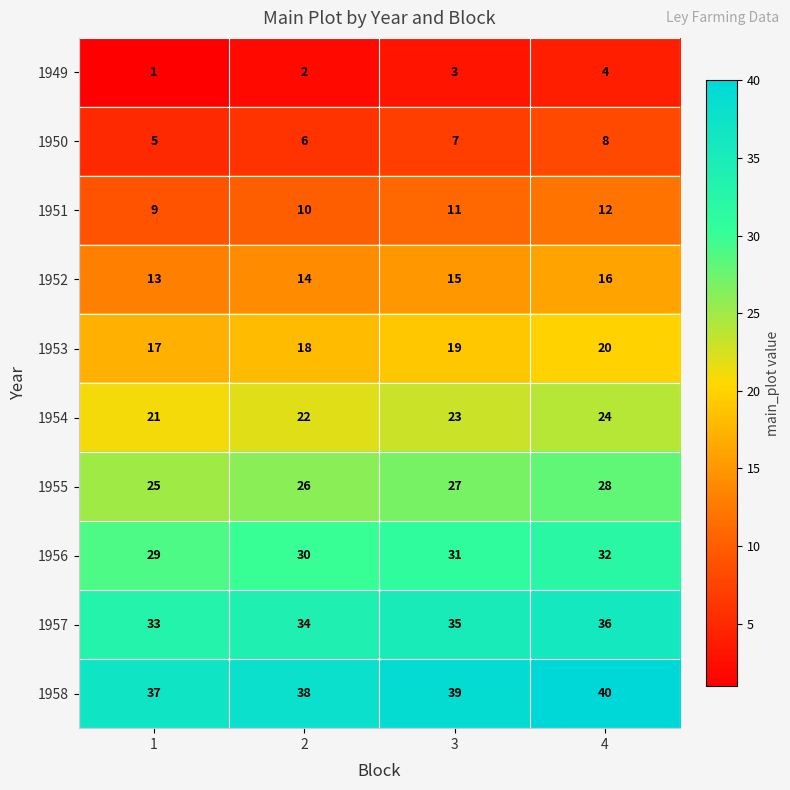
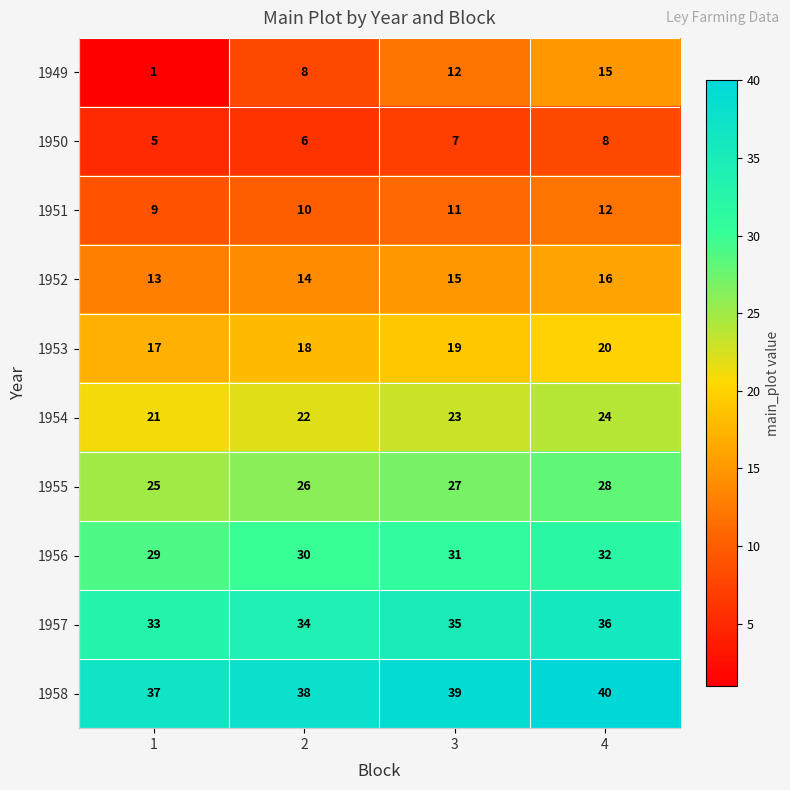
  {
    "1949": {
      "1": 1,
-     "2": 2,
-     "3": 3,
-     "4": 4
+     "2": 8,
+     "3": 12,
+     "4": 15
    },
    "1950": {
      "1": 5,
      "2": 6,
      "3": 7,
      "4": 8
    },
    "1951": {
      "1": 9,
      "2": 10,
      "3": 11,
      "4": 12
    },
    "1952": {
      "1": 13,
      "2": 14,
      "3": 15,
      "4": 16
    },
    "1953": {
      "1": 17,
      "2": 18,
      "3": 19,
      "4": 20
    },
    "1954": {
      "1": 21,
      "2": 22,
      "3": 23,
      "4": 24
    },
    "1955": {
      "1": 25,
      "2": 26,
      "3": 27,
      "4": 28
    },
    "1956": {
      "1": 29,
      "2": 30,
      "3": 31,
      "4": 32
    },
    "1957": {
      "1": 33,
      "2": 34,
      "3": 35,
      "4": 36
    },
    "1958": {
      "1": 37,
      "2": 38,
      "3": 39,
      "4": 40
    }
  }
